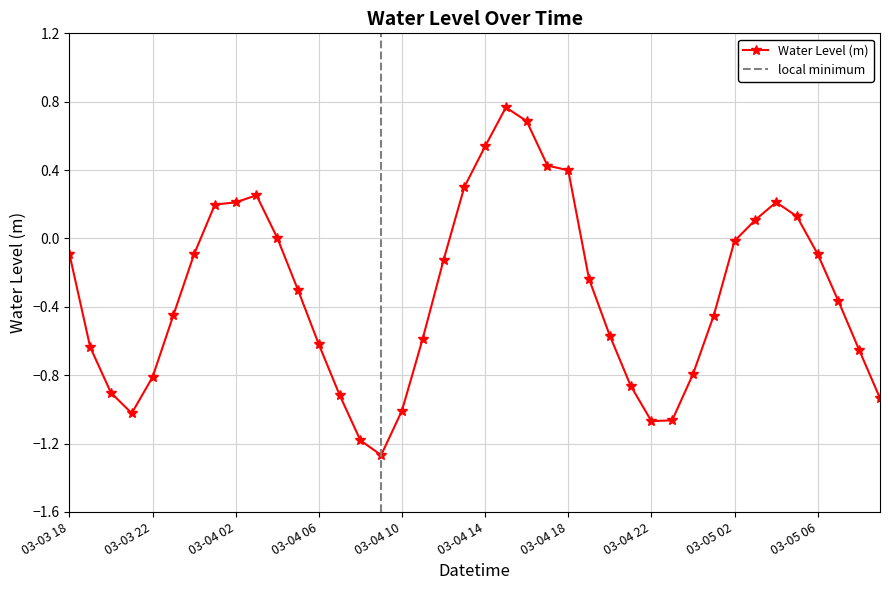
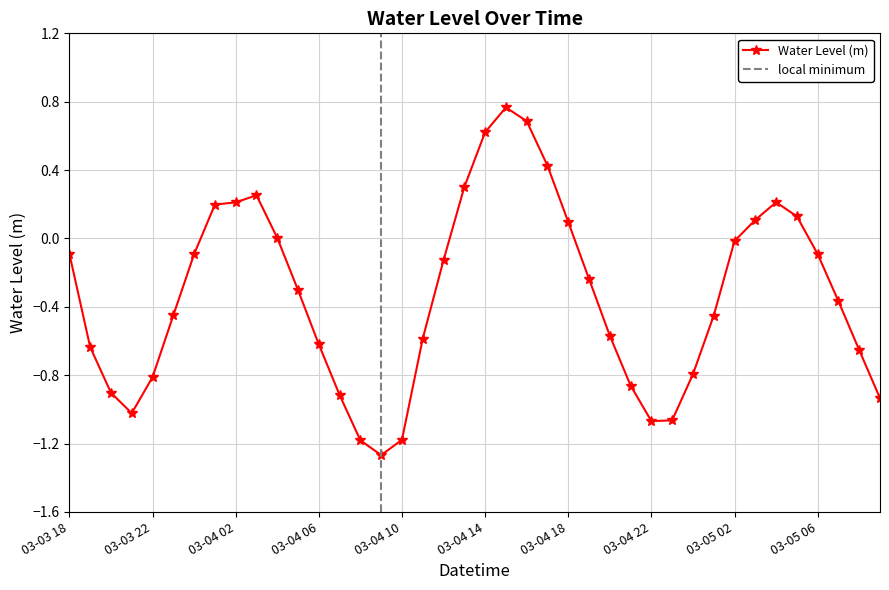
  {
    "03-03 18": -0.09,
    "03-03 22": -0.81,
    "03-04 02": 0.21,
    "03-04 06": -0.62,
-   "03-04 10": -1.01,
-   "03-04 14": 0.54,
-   "03-04 18": 0.40,
+   "03-04 10": -1.18,
+   "03-04 14": 0.62,
+   "03-04 18": 0.10,
    "03-04 22": -1.07,
    "03-05 02": -0.02,
    "03-05 06": -0.09
  }
